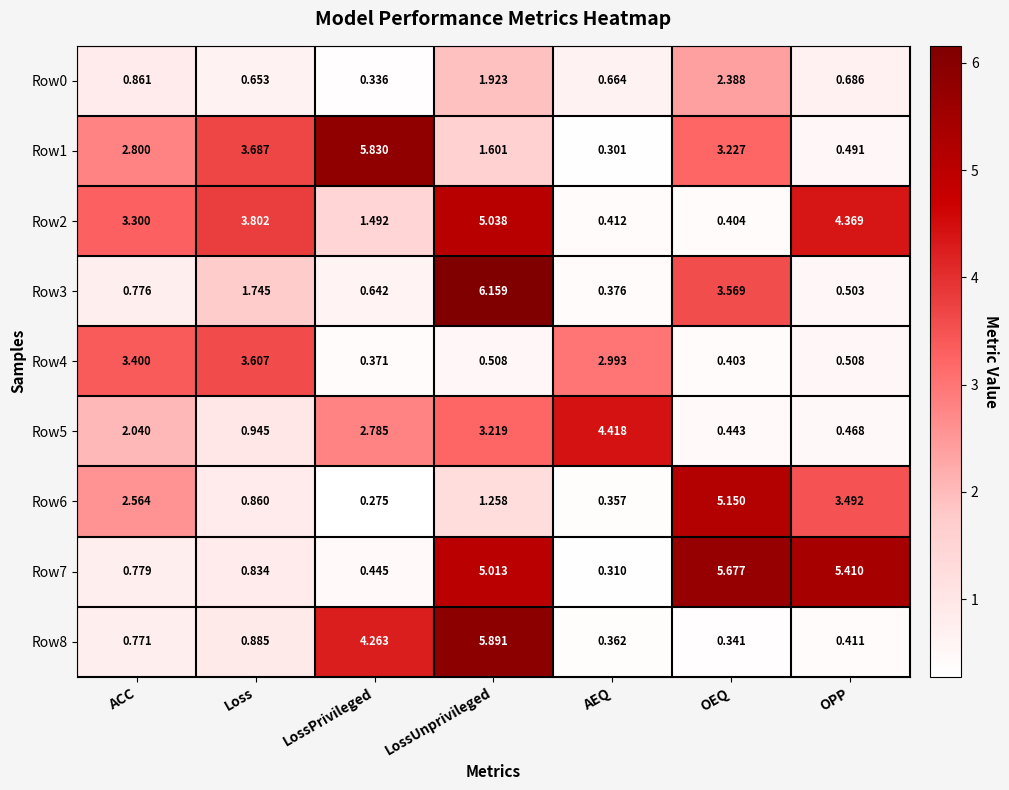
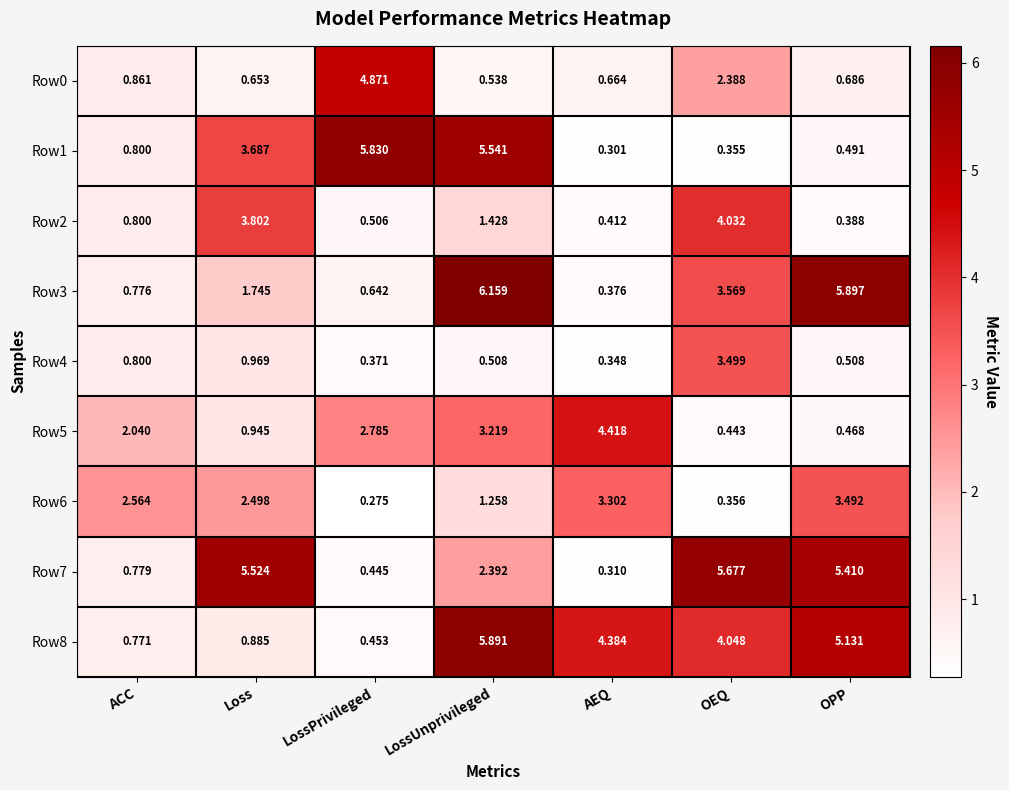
  {
    "Row0": {
      "ACC": 0.861,
      "Loss": 0.653,
-     "LossPrivileged": 0.336,
-     "LossUnprivileged": 1.923,
+     "LossPrivileged": 4.871,
+     "LossUnprivileged": 0.538,
      "AEQ": 0.664,
      "OEQ": 2.388,
      "OPP": 0.686
    },
    "Row1": {
-     "ACC": 2.800,
+     "ACC": 0.800,
      "Loss": 3.687,
      "LossPrivileged": 5.830,
-     "LossUnprivileged": 1.601,
+     "LossUnprivileged": 5.541,
      "AEQ": 0.301,
-     "OEQ": 3.227,
+     "OEQ": 0.355,
      "OPP": 0.491
    },
    "Row2": {
-     "ACC": 3.300,
+     "ACC": 0.800,
      "Loss": 3.802,
-     "LossPrivileged": 1.492,
-     "LossUnprivileged": 5.038,
+     "LossPrivileged": 0.506,
+     "LossUnprivileged": 1.428,
      "AEQ": 0.412,
-     "OEQ": 0.404,
-     "OPP": 4.369
+     "OEQ": 4.032,
+     "OPP": 0.388
    },
    "Row3": {
      "ACC": 0.776,
      "Loss": 1.745,
      "LossPrivileged": 0.642,
      "LossUnprivileged": 6.159,
      "AEQ": 0.376,
      "OEQ": 3.569,
-     "OPP": 0.503
+     "OPP": 5.897
    },
    "Row4": {
-     "ACC": 3.400,
-     "Loss": 3.607,
+     "ACC": 0.800,
+     "Loss": 0.969,
      "LossPrivileged": 0.371,
      "LossUnprivileged": 0.508,
-     "AEQ": 2.993,
-     "OEQ": 0.403,
+     "AEQ": 0.348,
+     "OEQ": 3.499,
      "OPP": 0.508
    },
    "Row5": {
      "ACC": 2.040,
      "Loss": 0.945,
      "LossPrivileged": 2.785,
      "LossUnprivileged": 3.219,
      "AEQ": 4.418,
      "OEQ": 0.443,
      "OPP": 0.468
    },
    "Row6": {
      "ACC": 2.564,
-     "Loss": 0.860,
+     "Loss": 2.498,
      "LossPrivileged": 0.275,
      "LossUnprivileged": 1.258,
-     "AEQ": 0.357,
-     "OEQ": 5.150,
+     "AEQ": 3.302,
+     "OEQ": 0.356,
      "OPP": 3.492
    },
    "Row7": {
      "ACC": 0.779,
-     "Loss": 0.834,
+     "Loss": 5.524,
      "LossPrivileged": 0.445,
-     "LossUnprivileged": 5.013,
+     "LossUnprivileged": 2.392,
      "AEQ": 0.310,
      "OEQ": 5.677,
      "OPP": 5.410
    },
    "Row8": {
      "ACC": 0.771,
      "Loss": 0.885,
-     "LossPrivileged": 4.263,
+     "LossPrivileged": 0.453,
      "LossUnprivileged": 5.891,
-     "AEQ": 0.362,
-     "OEQ": 0.341,
-     "OPP": 0.411
+     "AEQ": 4.384,
+     "OEQ": 4.048,
+     "OPP": 5.131
    }
  }
